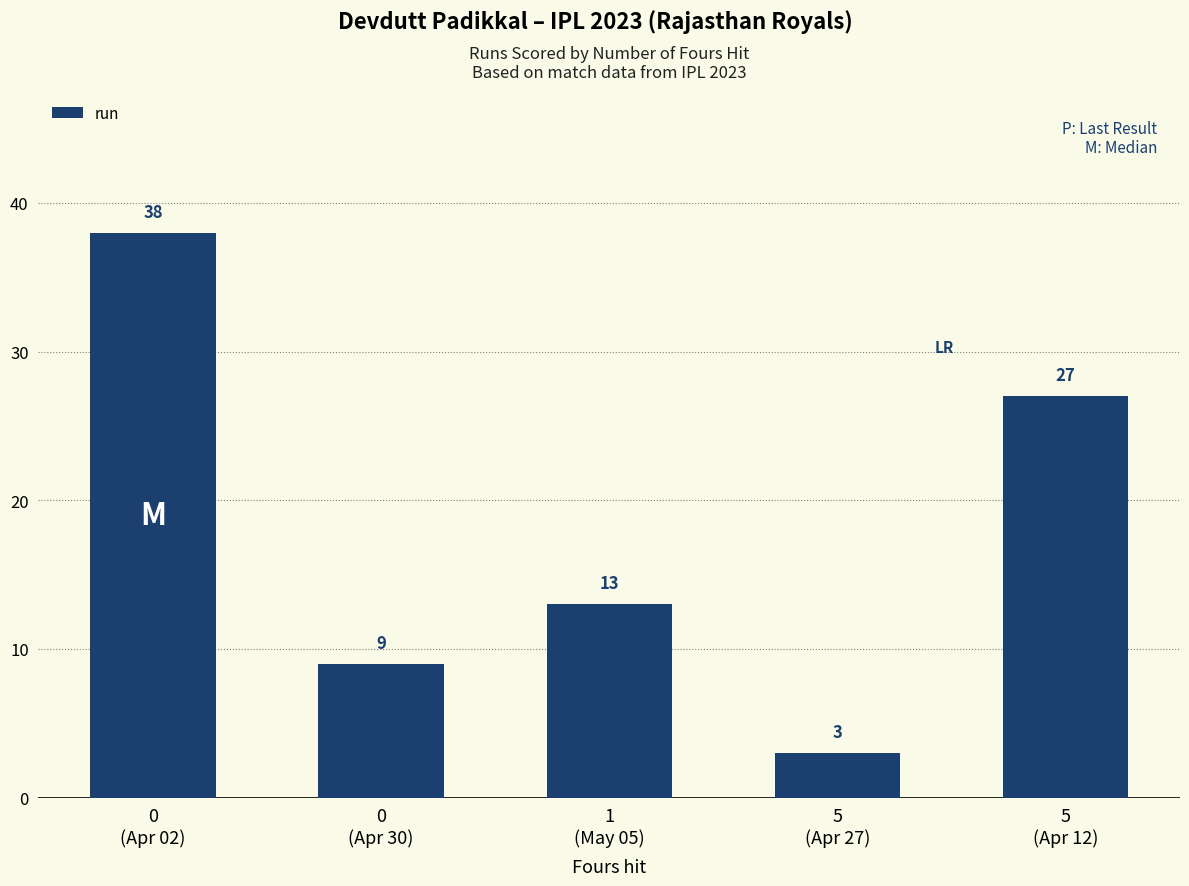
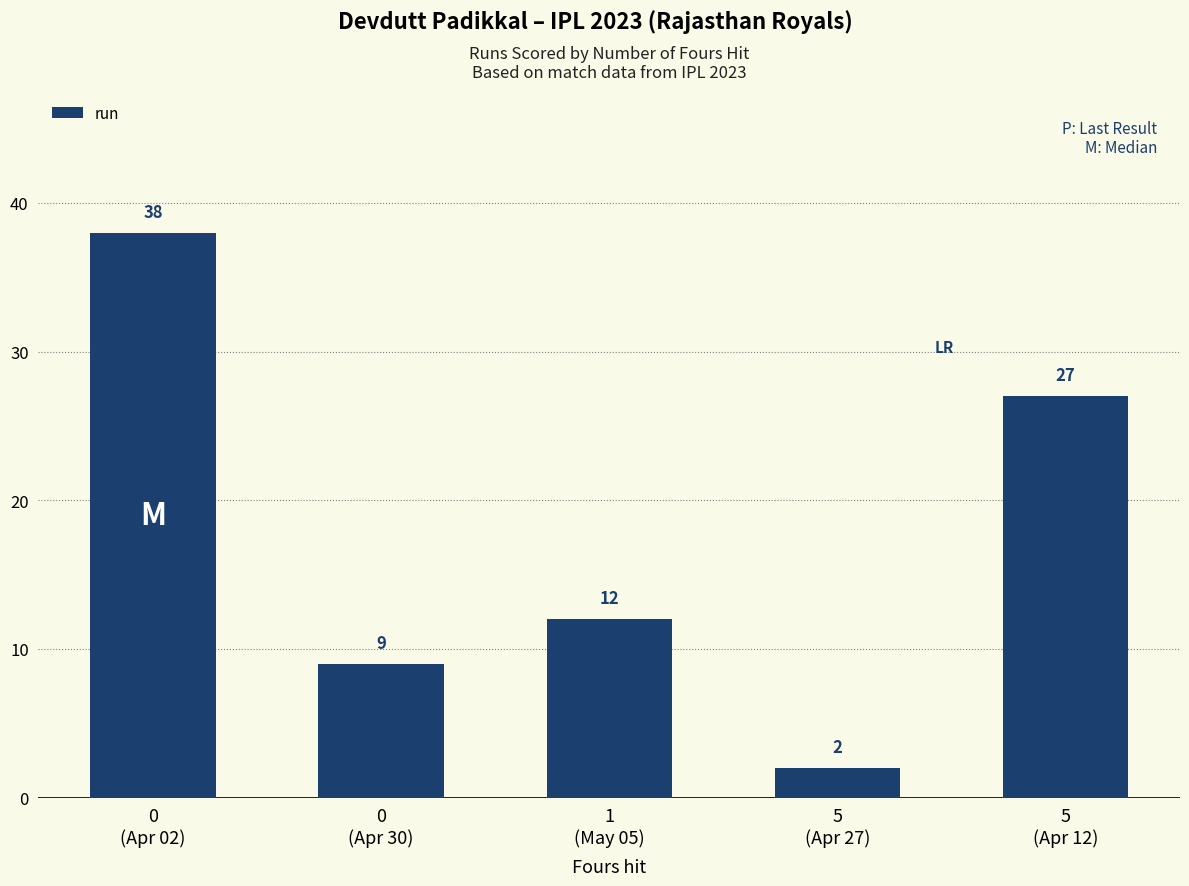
  {
    "0 (Apr 02)": 38,
    "0 (Apr 30)": 9,
-   "1 (May 05)": 13,
-   "5 (Apr 27)": 3,
+   "1 (May 05)": 12,
+   "5 (Apr 27)": 2,
    "5 (Apr 12)": 27
  }
